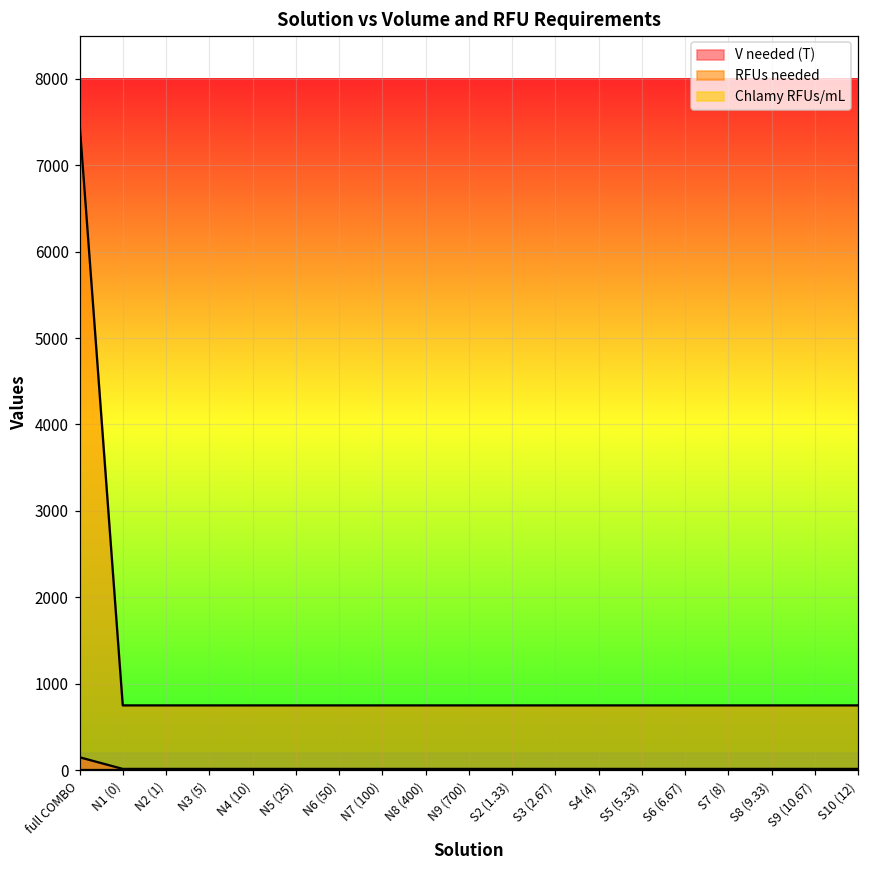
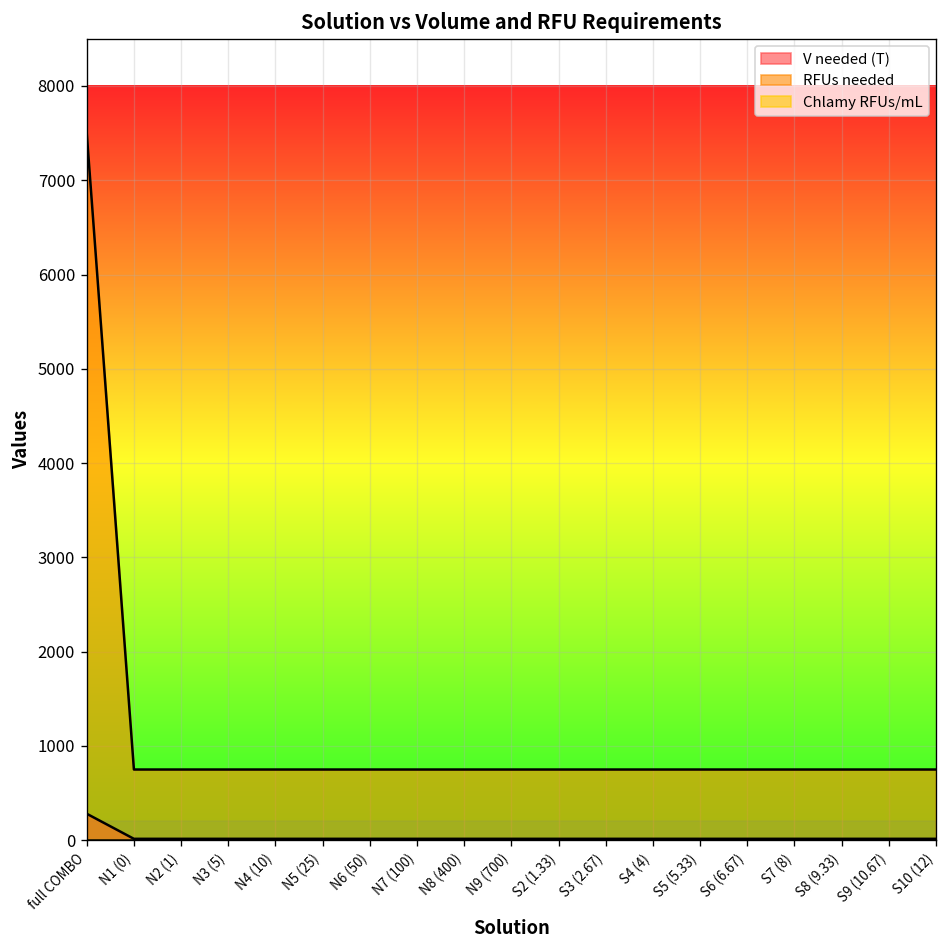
  {
    "V needed (T)": {
-     "full COMBO": 200
+     "full COMBO": 300
    },
    "RFUs needed": {
      "full COMBO": 7500,
      "N1 (0)": 800,
      "N2 (1)": 800,
      "N3 (5)": 800,
      "N4 (10)": 800,
      "N5 (25)": 800,
      "N6 (50)": 800,
      "N7 (100)": 800,
      "N8 (400)": 800,
      "N9 (700)": 800,
      "S2 (1.33)": 800,
      "S3 (2.67)": 800,
      "S4 (4)": 800,
      "S5 (5.33)": 800,
      "S6 (6.67)": 800,
      "S7 (8)": 800,
      "S8 (9.33)": 800,
      "S9 (10.67)": 800,
      "S10 (12)": 800
    },
    "Chlamy RFUs/mL": {
      "full COMBO": 0
    }
  }
